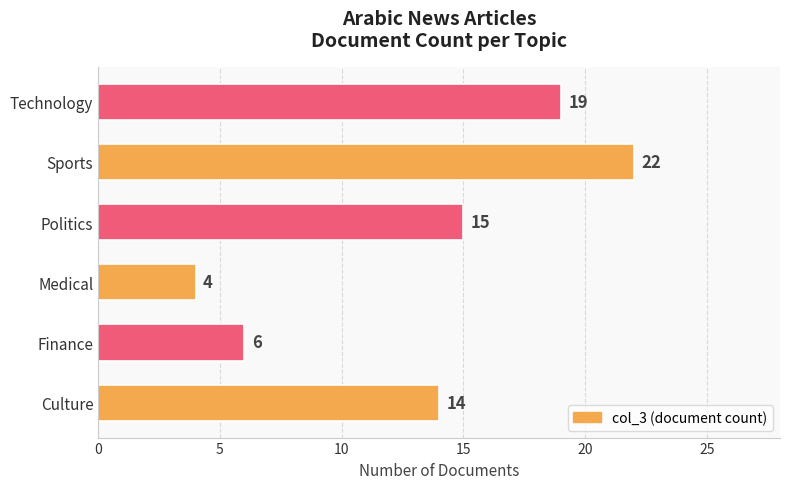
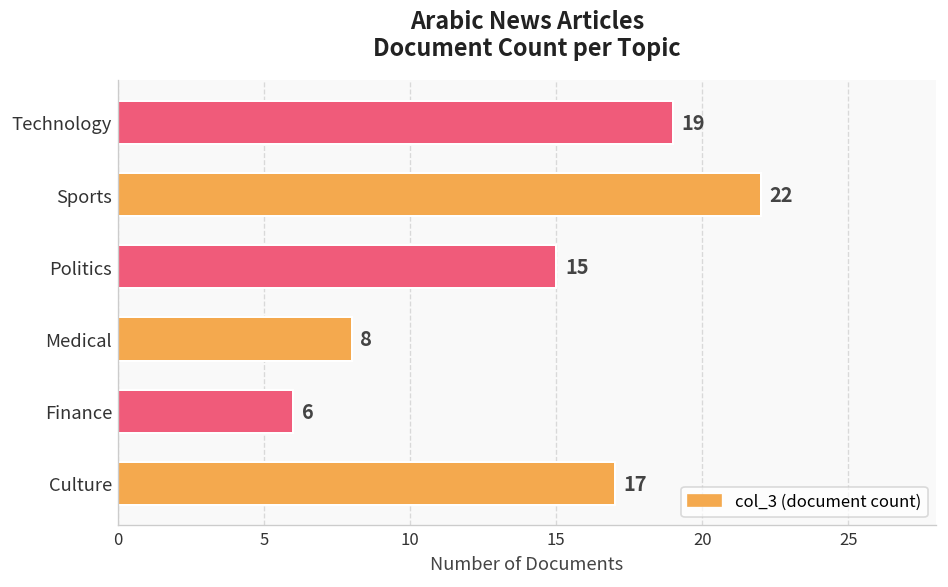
  {
    "Technology": 19,
    "Sports": 22,
    "Politics": 15,
-   "Medical": 4,
+   "Medical": 8,
    "Finance": 6,
-   "Culture": 14
+   "Culture": 17
  }
